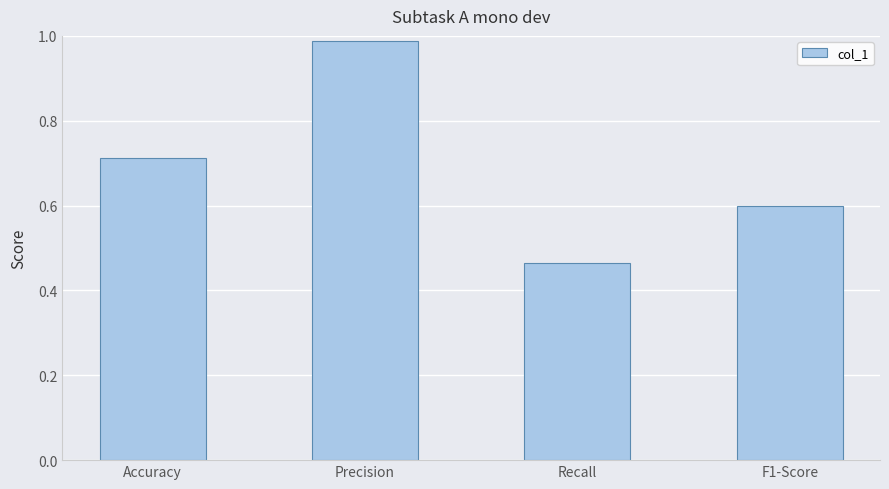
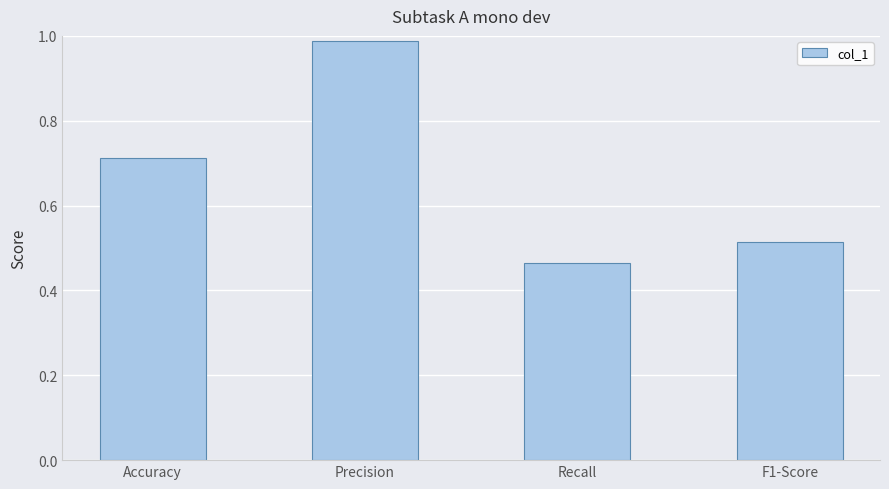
  {
    "Accuracy": 0.71,
    "Precision": 0.99,
    "Recall": 0.46,
-   "F1-Score": 0.60
+   "F1-Score": 0.51
  }
